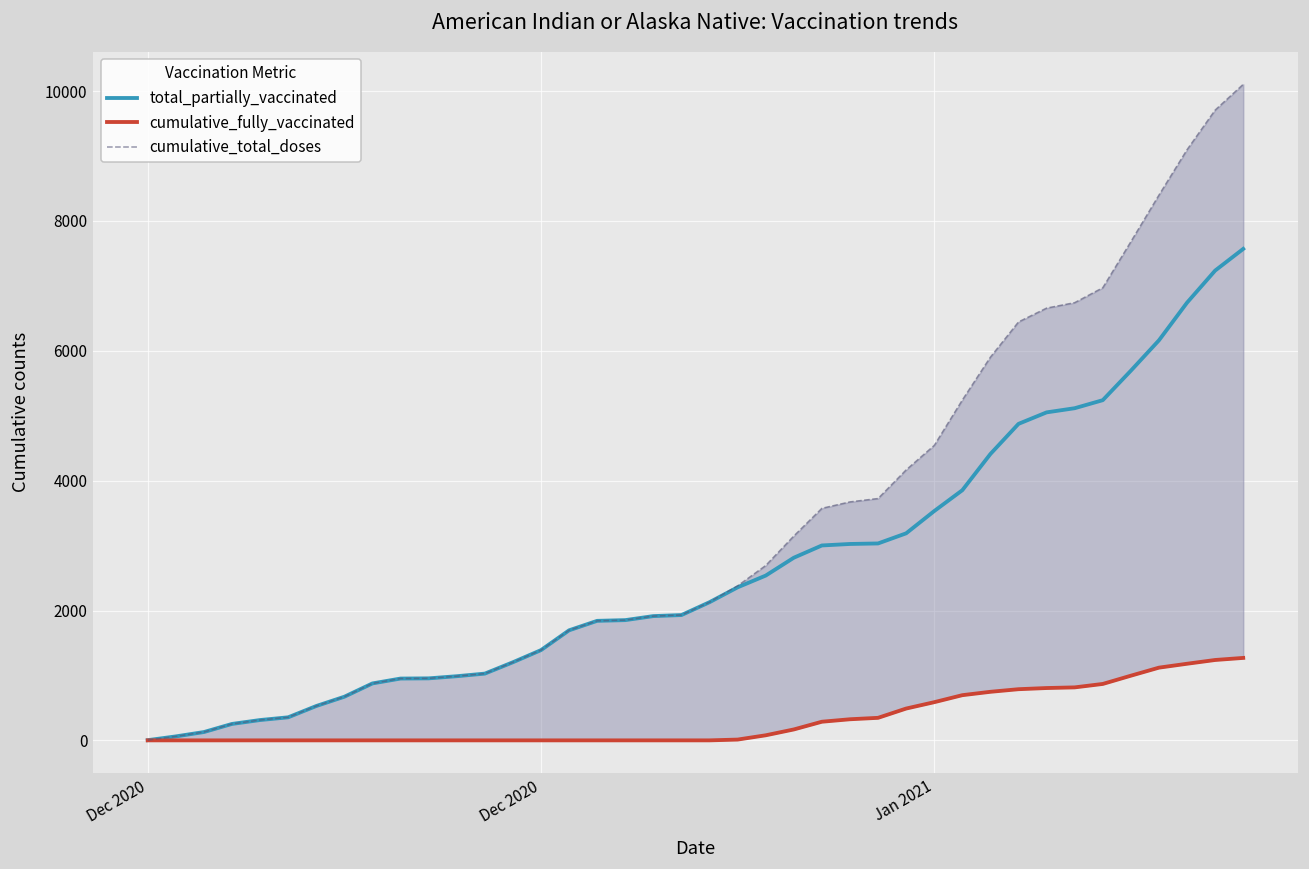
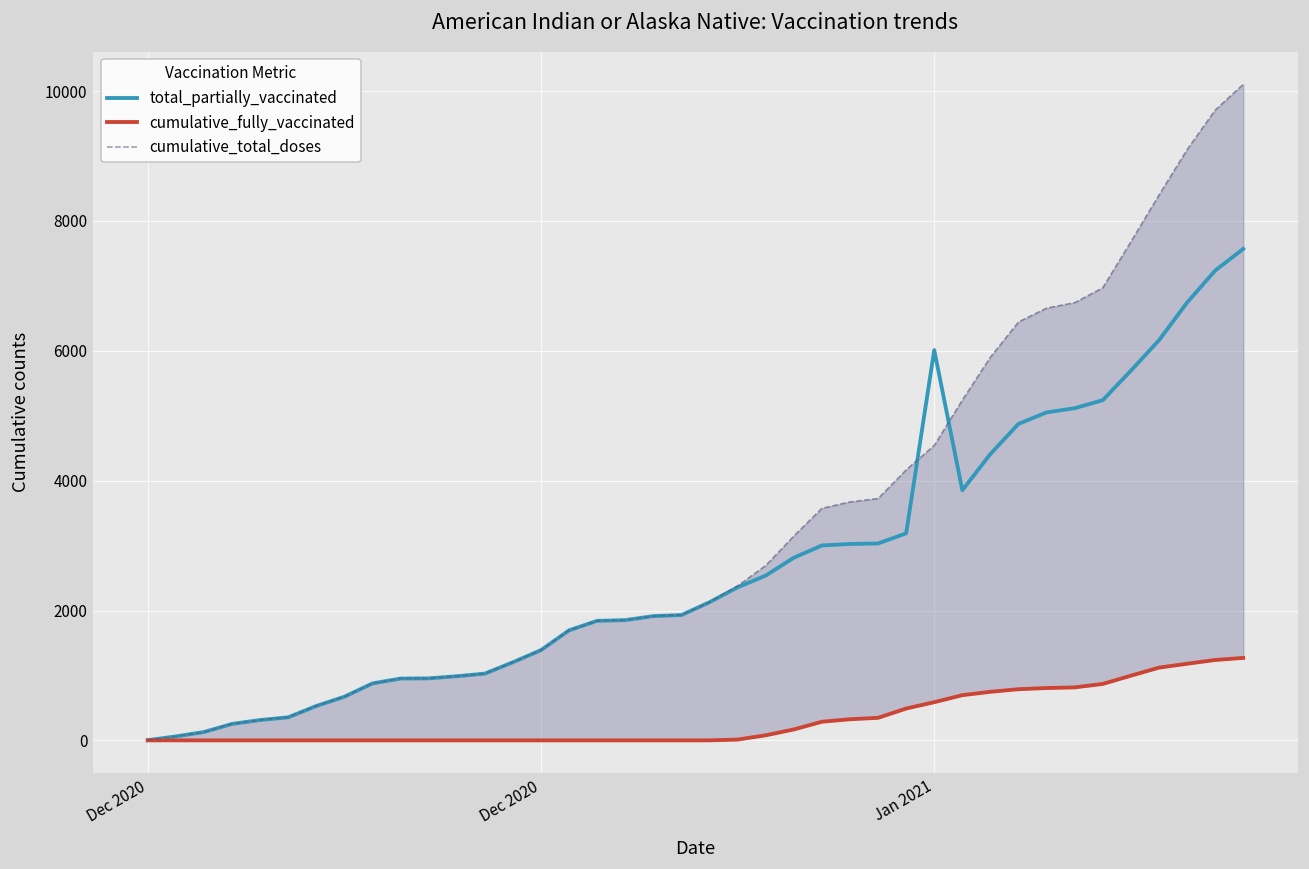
  {
    "total_partially_vaccinated": {
-     "Jan 2021": 3500
+     "Jan 2021": 6000
    },
    "cumulative_fully_vaccinated": {
      "Jan 2021": 600
    },
    "cumulative_total_doses": {
      "Jan 2021": 4500
    }
  }
